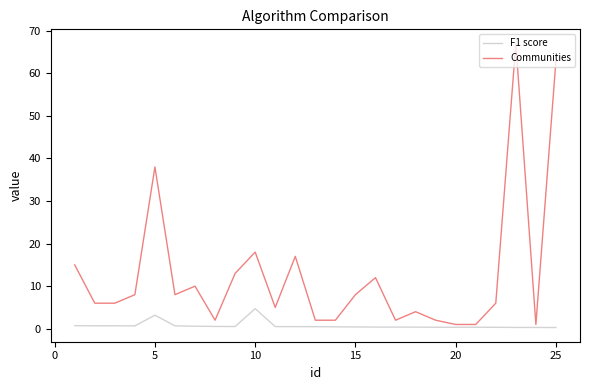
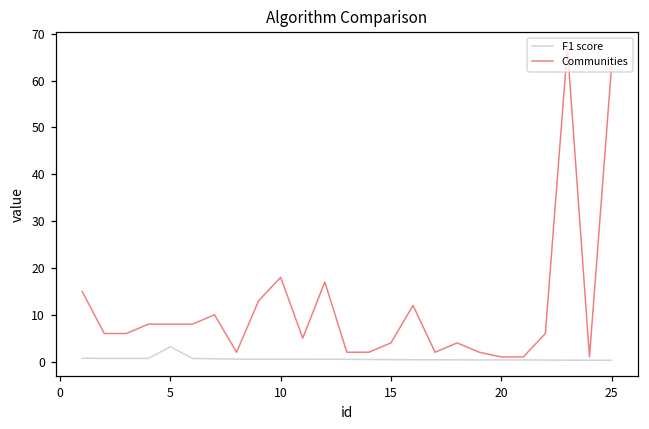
  {
    "F1 score": {
      "5": 3,
-     "10": 5,
+     "10": 1,
      "15": 0,
      "20": 0,
      "25": 0
    },
    "Communities": {
-     "5": 38,
+     "5": 8,
      "10": 18,
-     "15": 8,
+     "15": 4,
      "20": 1
    }
  }
